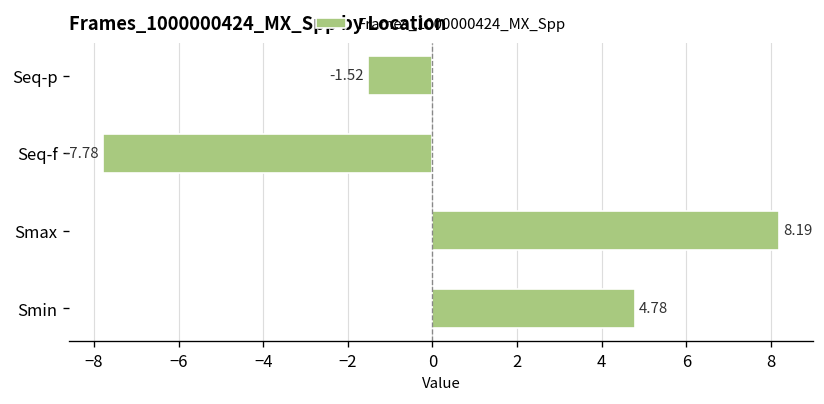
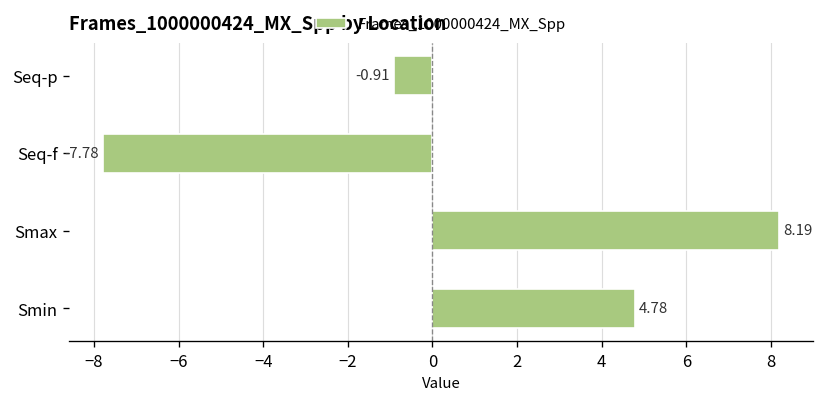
  {
-   "Seq-p": -1.52,
+   "Seq-p": -0.91,
    "Seq-f": -7.78,
    "Smax": 8.19,
    "Smin": 4.78
  }
